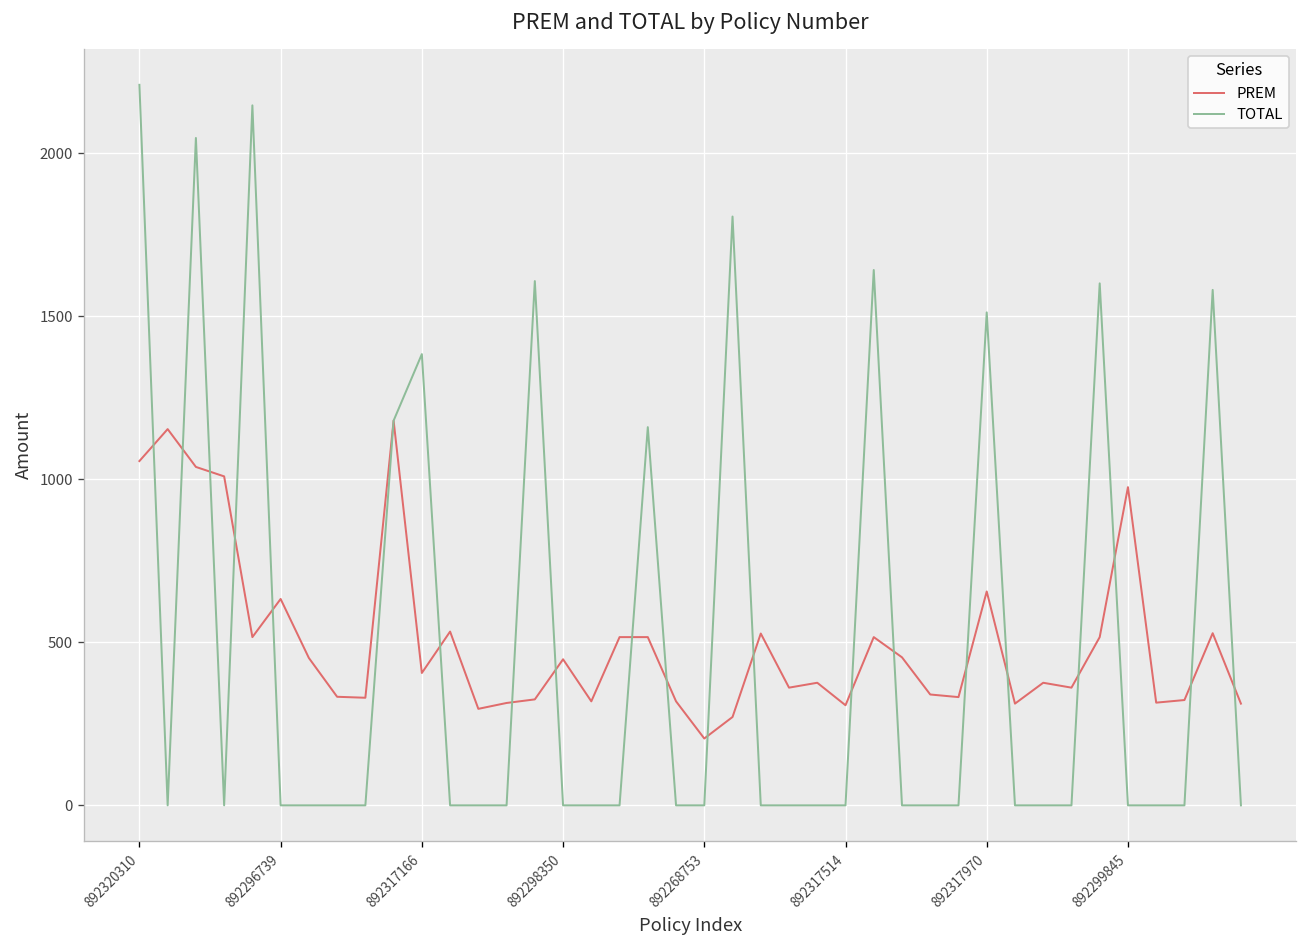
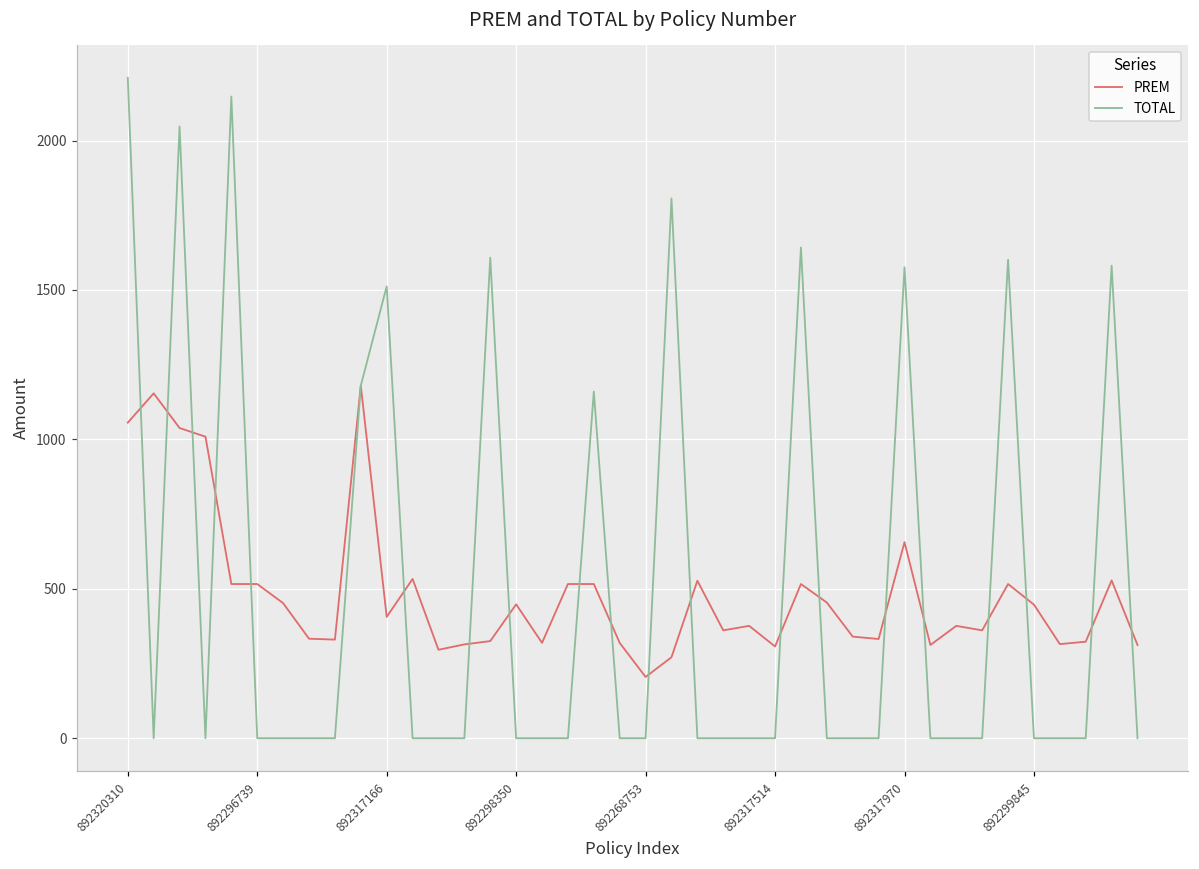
  {
    "PREM": {
      "892320310": 1060,
-     "892296739": 630,
+     "892296739": 520,
      "892317166": 410,
      "892298350": 450,
      "892268753": 210,
      "892317514": 310,
      "892317970": 660,
-     "892299845": 980
+     "892299845": 450
    },
    "TOTAL": {
      "892320310": 2210,
      "892296739": 0,
-     "892317166": 1380,
+     "892317166": 1510,
      "892298350": 0,
      "892268753": 0,
      "892317514": 0,
-     "892317970": 1510,
+     "892317970": 1580,
      "892299845": 0
    }
  }
